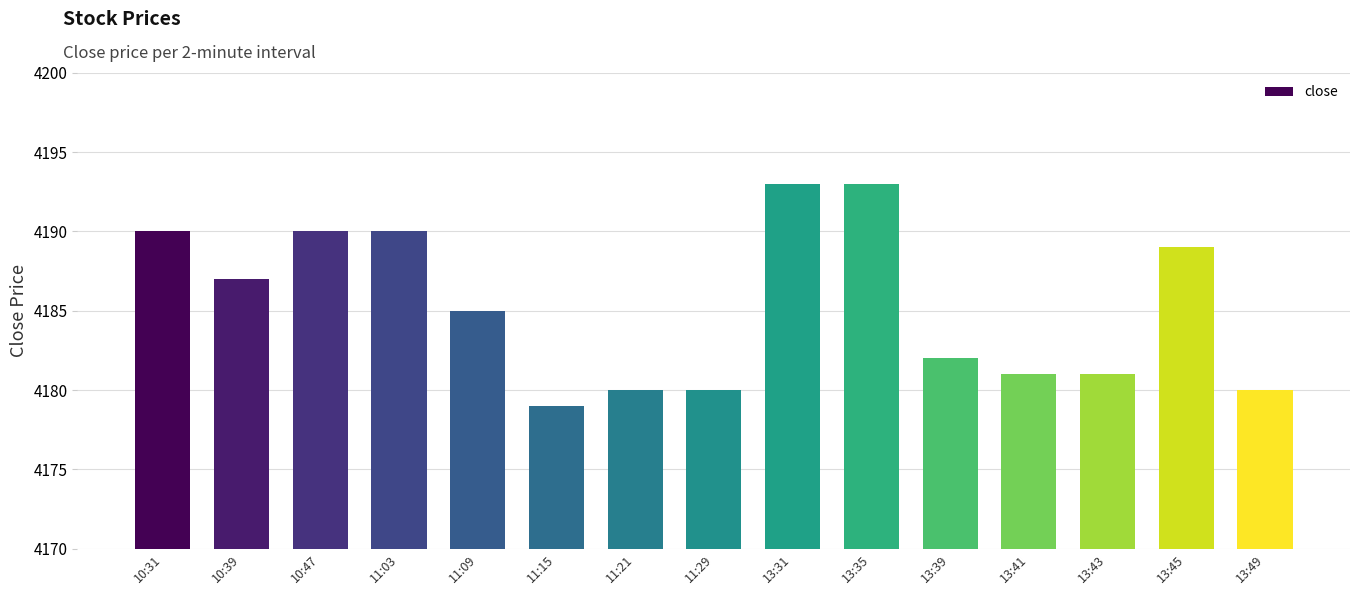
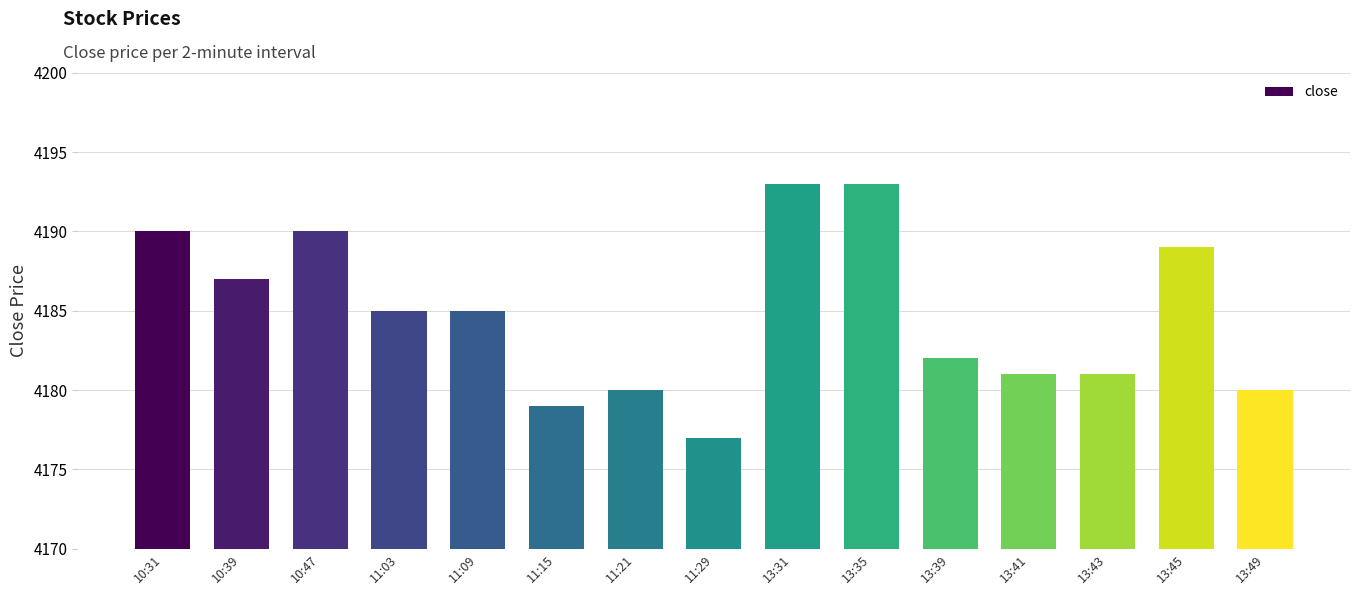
  {
    "10:31": 4190,
    "10:39": 4187,
    "10:47": 4190,
-   "11:03": 4190,
+   "11:03": 4185,
    "11:09": 4185,
    "11:15": 4179,
    "11:21": 4180,
-   "11:29": 4180,
+   "11:29": 4177,
    "13:31": 4193,
    "13:35": 4193,
    "13:39": 4182,
    "13:41": 4181,
    "13:43": 4181,
    "13:45": 4189,
    "13:49": 4180
  }
